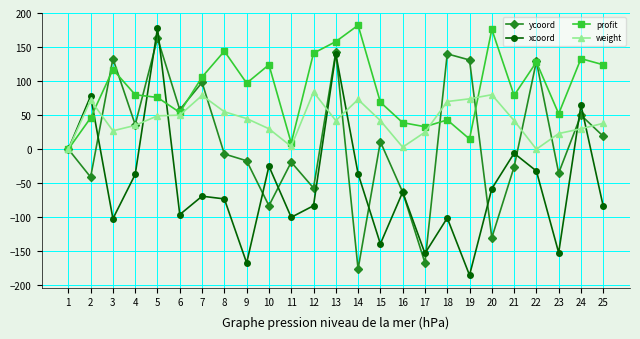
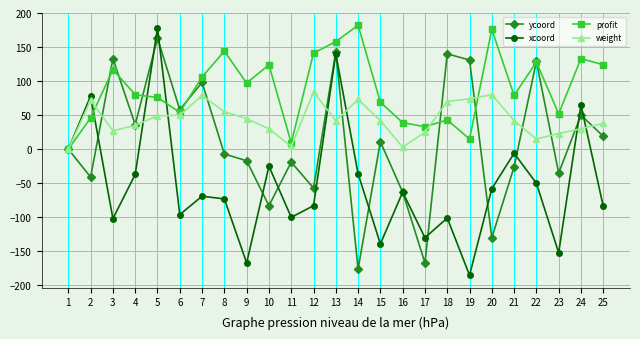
  {
    "ycoord": {
      "2": -40,
      "3": 130,
      "5": 160,
      "6": 60,
      "7": 100,
      "8": -10,
      "9": -20,
      "10": -80,
      "11": -20,
      "12": -60,
      "14": -180,
      "15": 10,
      "17": -170,
      "18": 140,
      "19": 130,
      "20": -130,
      "21": -30,
      "23": -40,
      "24": 50,
      "25": 20
    },
    "xcoord": {
      "2": 80,
      "3": -100,
      "4": -40,
      "5": 180,
      "6": -100,
      "7": -70,
      "8": -70,
      "9": -170,
      "10": -30,
      "11": -100,
      "12": -80,
      "14": -40,
      "15": -140,
-     "17": -150,
+     "17": -130,
      "18": -100,
      "19": -190,
      "20": -60,
      "21": -10,
-     "22": -30,
+     "22": -50,
      "23": -150,
      "24": 70,
      "25": -80
    },
    "profit": {
      "2": 50,
      "3": 120,
      "4": 80,
      "5": 80,
      "6": 50,
      "7": 110,
      "8": 140,
      "9": 100,
      "10": 120,
      "11": 10,
      "12": 140,
      "13": 160,
      "14": 180,
      "15": 70,
      "16": 40,
      "17": 30,
      "18": 40,
      "19": 20,
      "20": 180,
      "21": 80,
      "23": 50,
      "24": 130,
      "25": 120
    },
    "weight": {
      "2": 70,
      "3": 30,
      "5": 50,
      "6": 50,
      "7": 80,
      "8": 60,
      "9": 50,
      "10": 30,
      "11": 0,
      "12": 80,
      "13": 40,
      "14": 70,
      "15": 40,
      "16": 0,
      "17": 30,
      "18": 70,
      "19": 70,
      "20": 80,
      "21": 40,
-     "22": 0,
+     "22": 20,
      "23": 20,
      "24": 30,
      "25": 40
    }
  }
